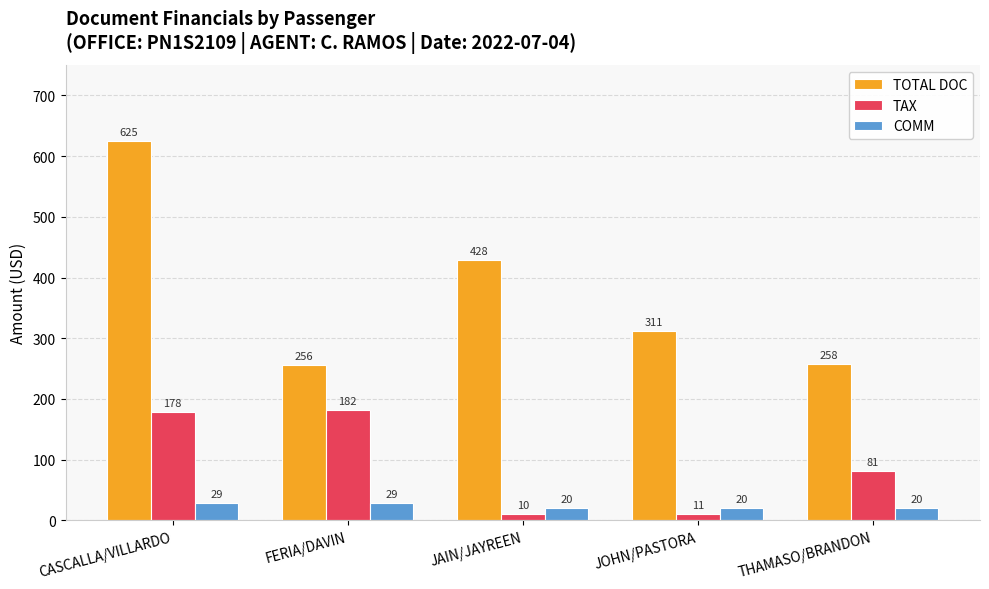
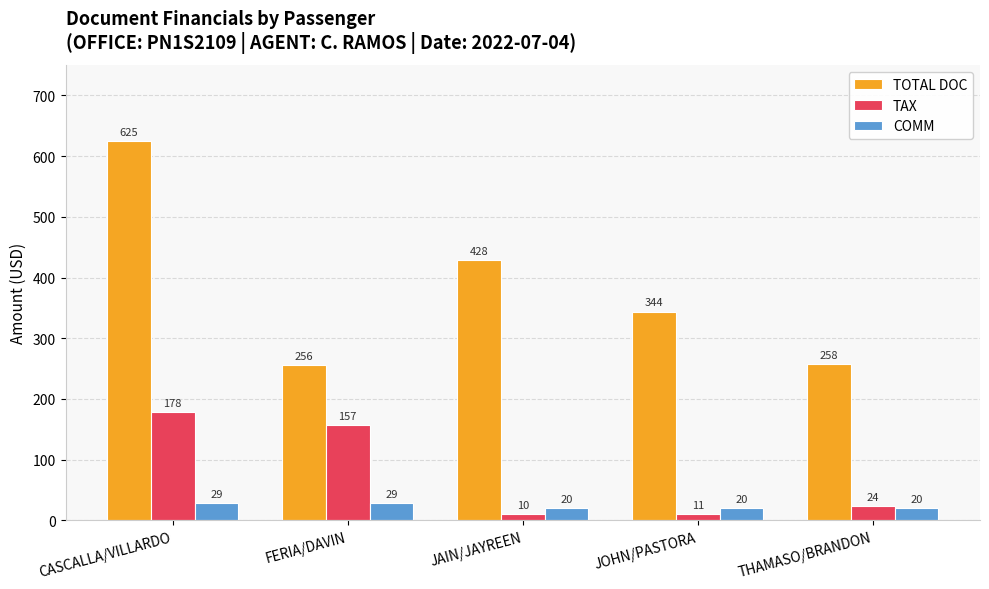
  {
    "TOTAL DOC": {
      "CASCALLA/VILLARDO": 625,
      "FERIA/DAVIN": 256,
      "JAIN/JAYREEN": 428,
-     "JOHN/PASTORA": 311,
+     "JOHN/PASTORA": 344,
      "THAMASO/BRANDON": 258
    },
    "TAX": {
      "CASCALLA/VILLARDO": 178,
-     "FERIA/DAVIN": 182,
+     "FERIA/DAVIN": 157,
      "JAIN/JAYREEN": 10,
      "JOHN/PASTORA": 11,
-     "THAMASO/BRANDON": 81
+     "THAMASO/BRANDON": 24
    },
    "COMM": {
      "CASCALLA/VILLARDO": 29,
      "FERIA/DAVIN": 29,
      "JAIN/JAYREEN": 20,
      "JOHN/PASTORA": 20,
      "THAMASO/BRANDON": 20
    }
  }
